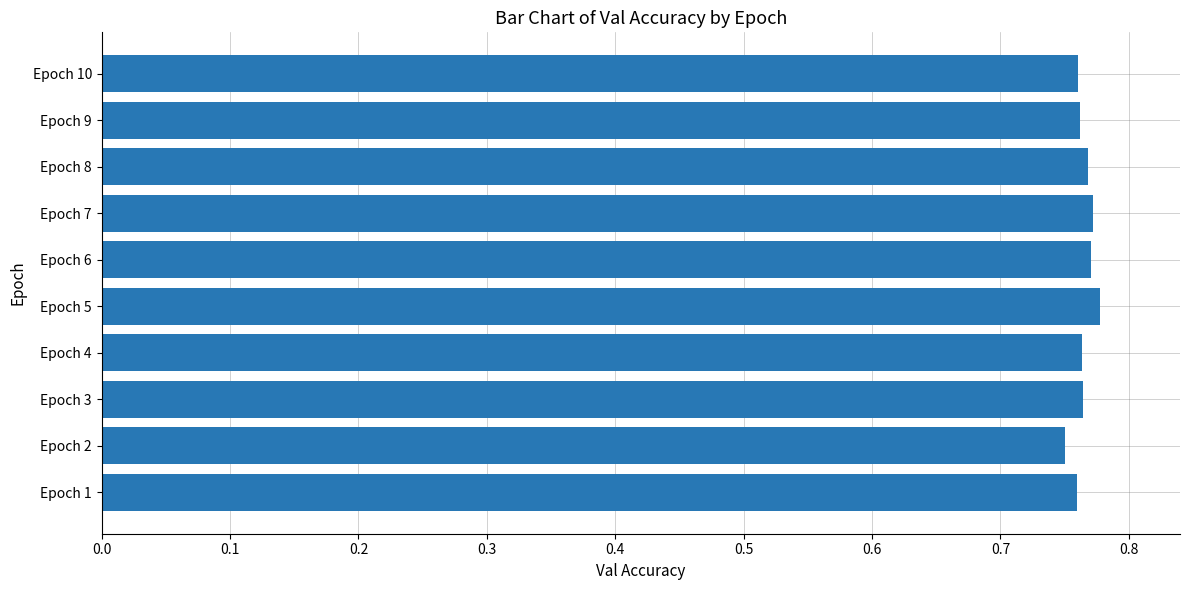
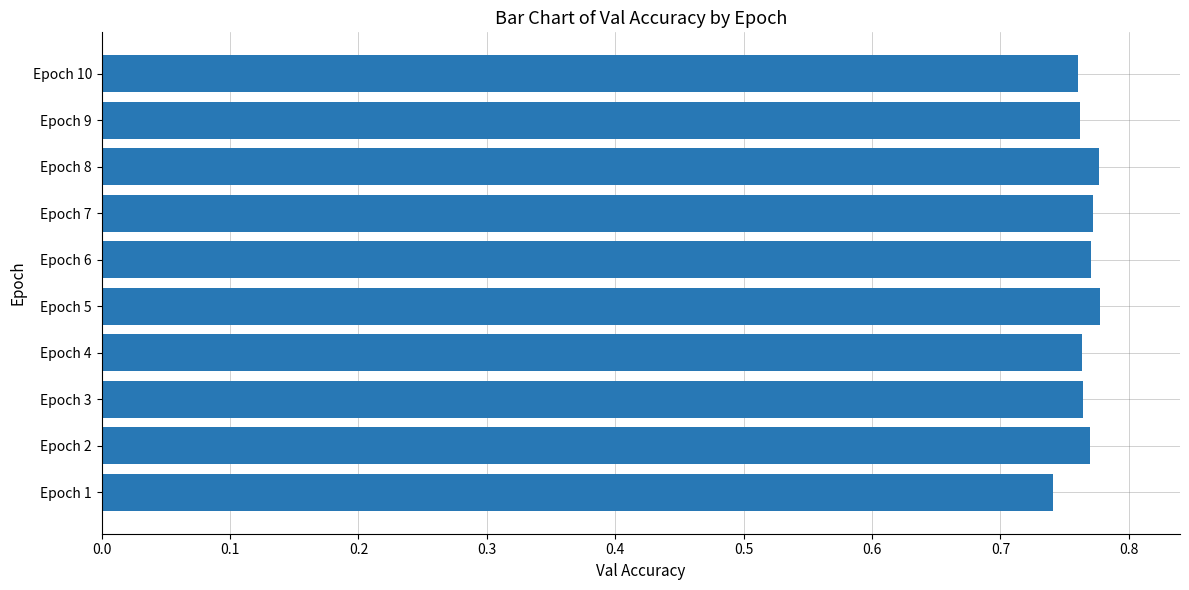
  {
    "Epoch 10": 0.760,
    "Epoch 9": 0.762,
-   "Epoch 8": 0.768,
+   "Epoch 8": 0.777,
    "Epoch 7": 0.772,
    "Epoch 6": 0.770,
    "Epoch 5": 0.778,
    "Epoch 4": 0.764,
    "Epoch 3": 0.764,
-   "Epoch 2": 0.750,
-   "Epoch 1": 0.760
+   "Epoch 2": 0.770,
+   "Epoch 1": 0.741
  }
